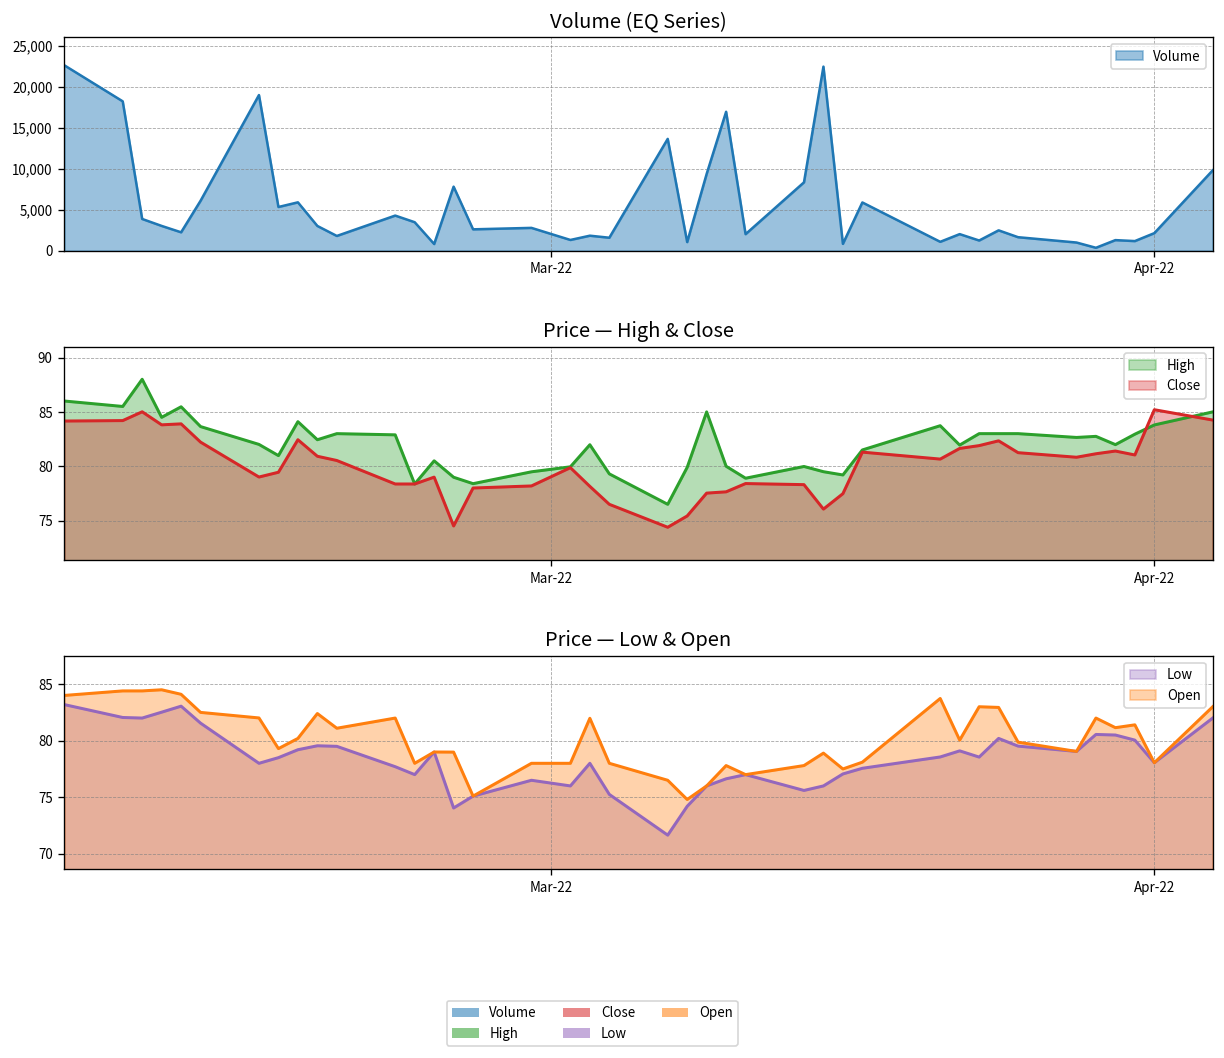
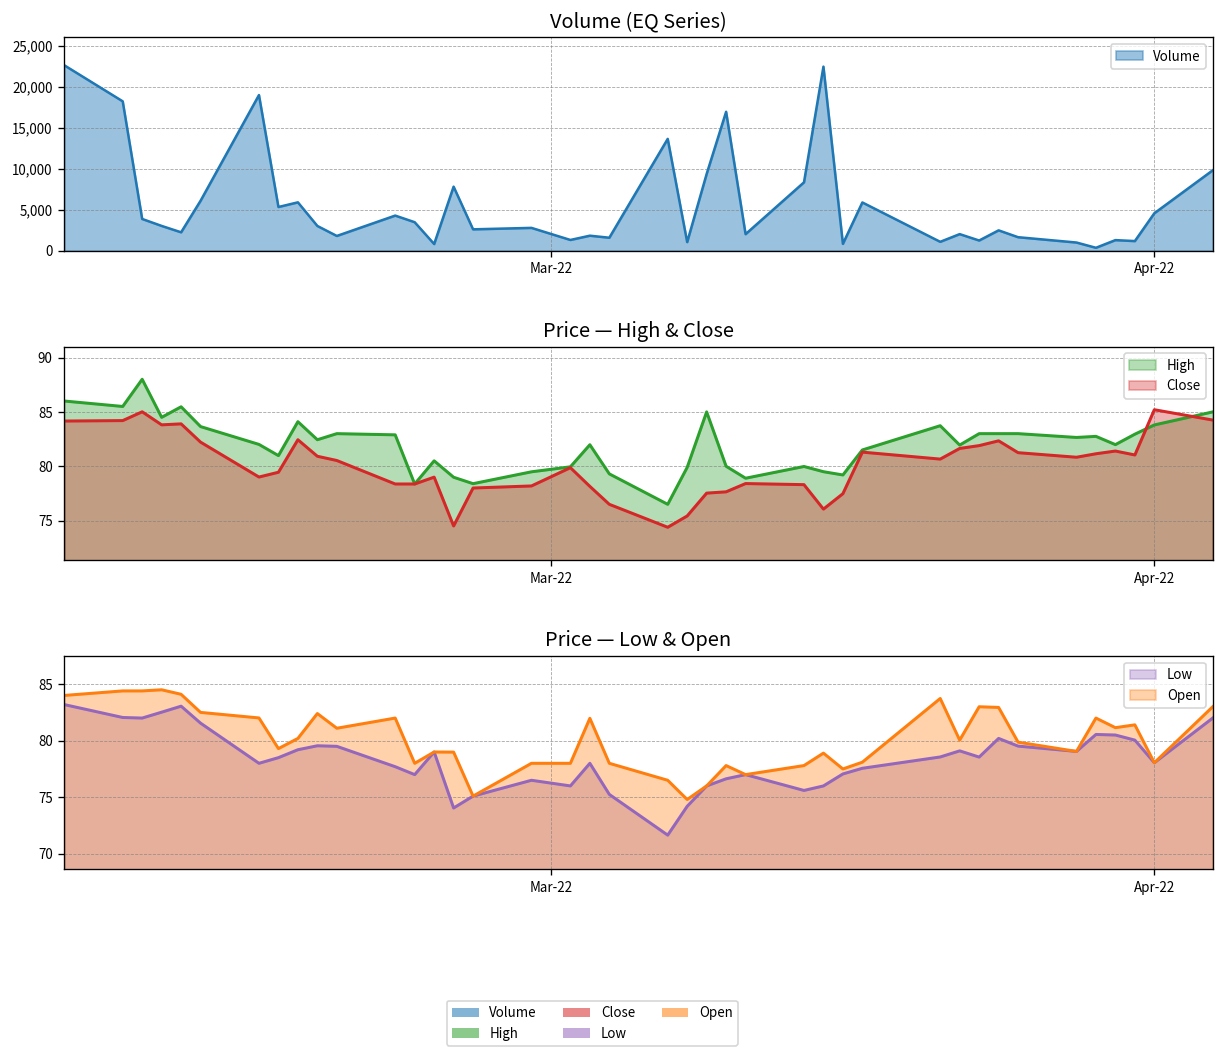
  {
    "Volume (EQ Series)": {
-     "Apr-22": "2,000"
+     "Apr-22": "5,000"
    },
    "Price — High & Close": {
      "High": {
        "Apr-22": "84"
      },
      "Close": {
        "Apr-22": "85"
      }
    }
  }
